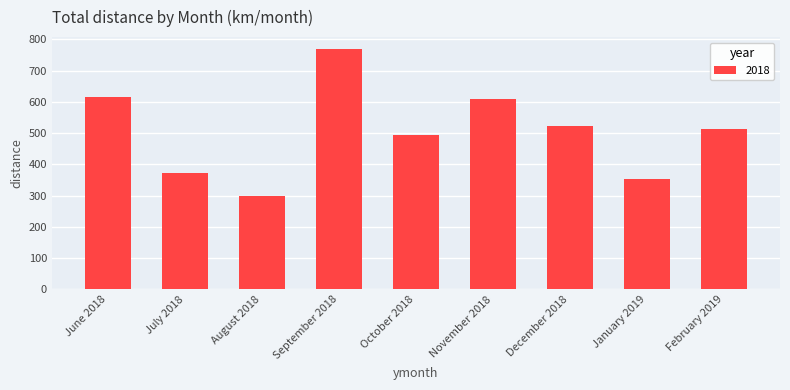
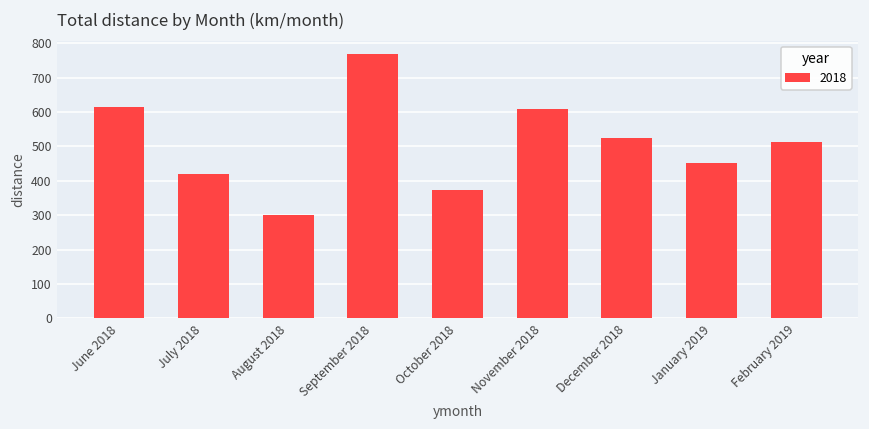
  {
    "June 2018": 620,
-   "July 2018": 370,
+   "July 2018": 420,
    "August 2018": 300,
    "September 2018": 770,
-   "October 2018": 490,
+   "October 2018": 370,
    "November 2018": 610,
    "December 2018": 520,
-   "January 2019": 350,
+   "January 2019": 450,
    "February 2019": 510
  }
